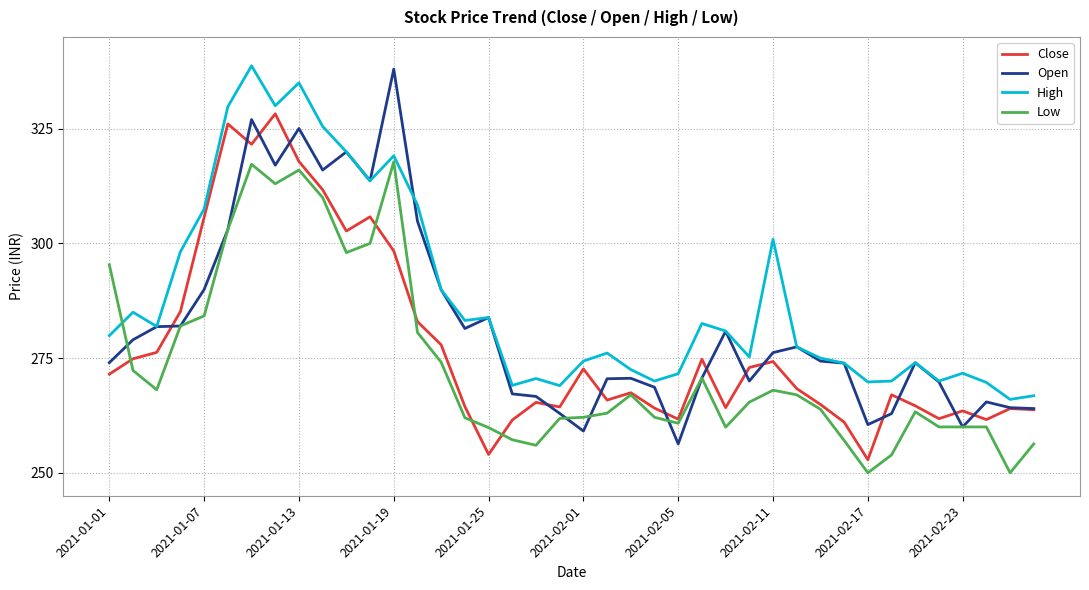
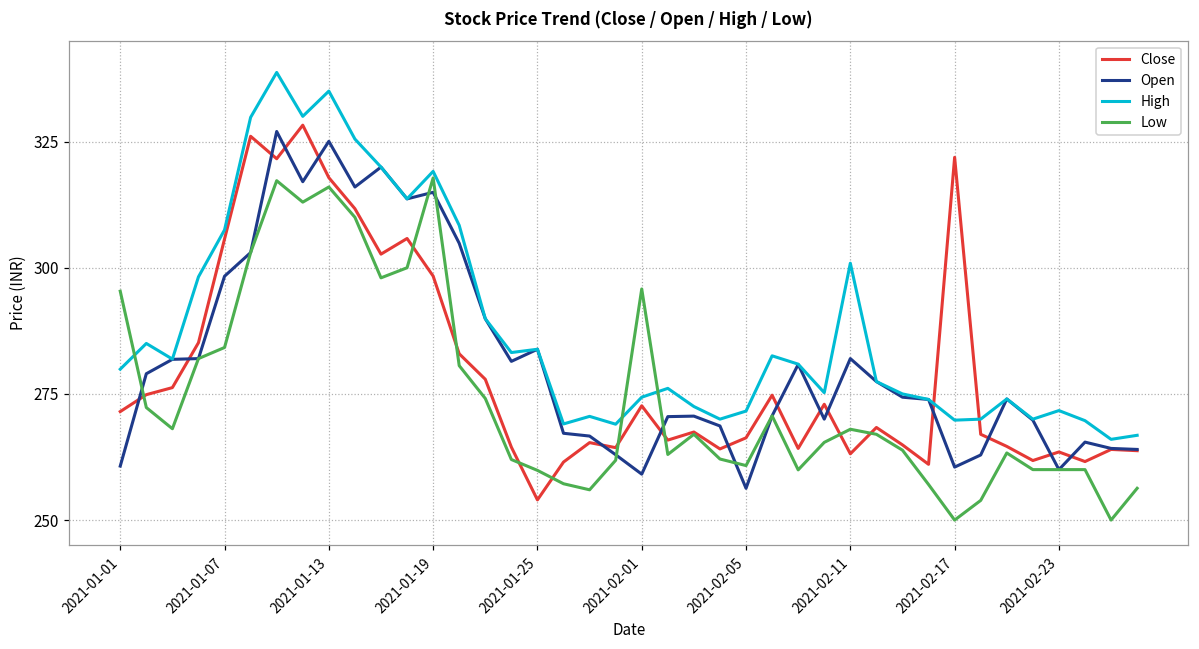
  {
    "Close": {
      "2021-01-01": 272,
      "2021-01-07": 306,
      "2021-01-13": 318,
      "2021-01-19": 298,
      "2021-01-25": 254,
      "2021-02-01": 273,
-     "2021-02-05": 262,
-     "2021-02-11": 274,
-     "2021-02-17": 253,
+     "2021-02-05": 266,
+     "2021-02-11": 263,
+     "2021-02-17": 322,
      "2021-02-23": 264
    },
    "Open": {
-     "2021-01-01": 274,
-     "2021-01-07": 290,
+     "2021-01-01": 261,
+     "2021-01-07": 298,
      "2021-01-13": 325,
-     "2021-01-19": 338,
+     "2021-01-19": 315,
      "2021-02-01": 259,
      "2021-02-05": 256,
-     "2021-02-11": 276,
+     "2021-02-11": 282,
      "2021-02-17": 261
    },
    "High": {
      "2021-01-01": 280,
      "2021-01-07": 308,
      "2021-01-13": 335,
      "2021-01-19": 319,
      "2021-02-01": 274,
      "2021-02-05": 272,
      "2021-02-11": 301,
      "2021-02-17": 270,
      "2021-02-23": 272
    },
    "Low": {
      "2021-01-01": 295,
      "2021-01-07": 284,
      "2021-01-13": 316,
      "2021-01-19": 318,
      "2021-01-25": 260,
-     "2021-02-01": 262,
+     "2021-02-01": 296,
      "2021-02-05": 261,
      "2021-02-11": 268,
      "2021-02-17": 250
    }
  }
